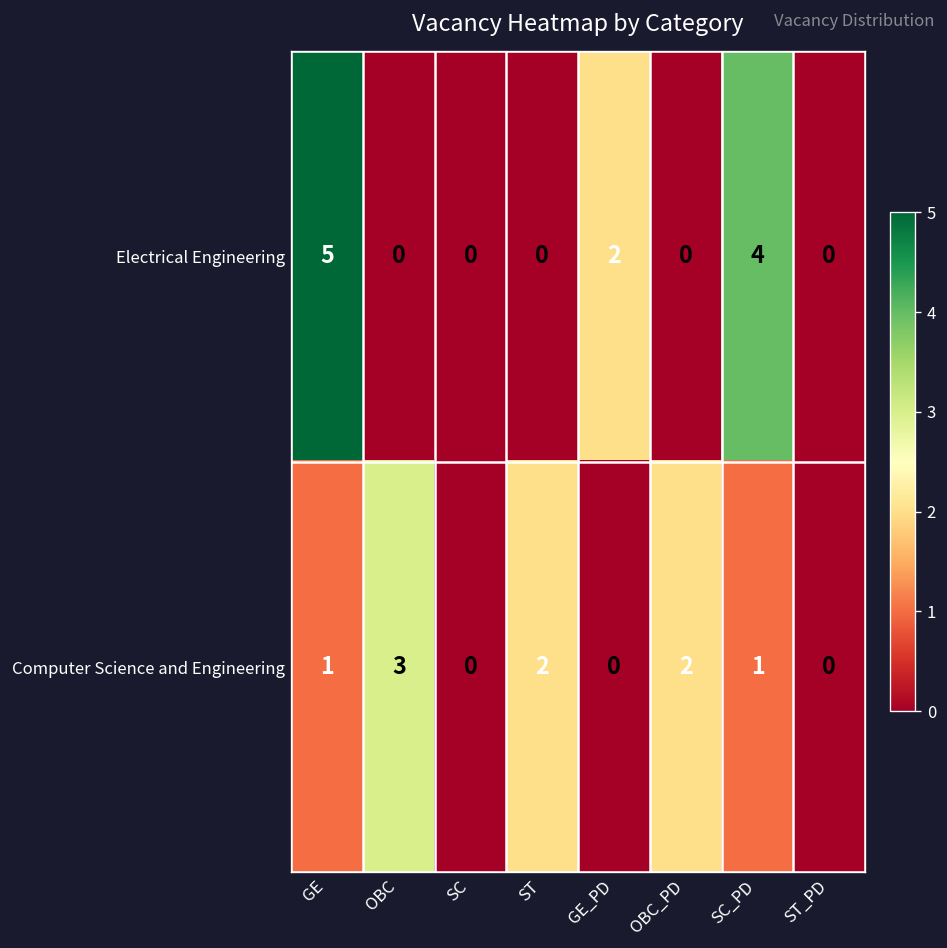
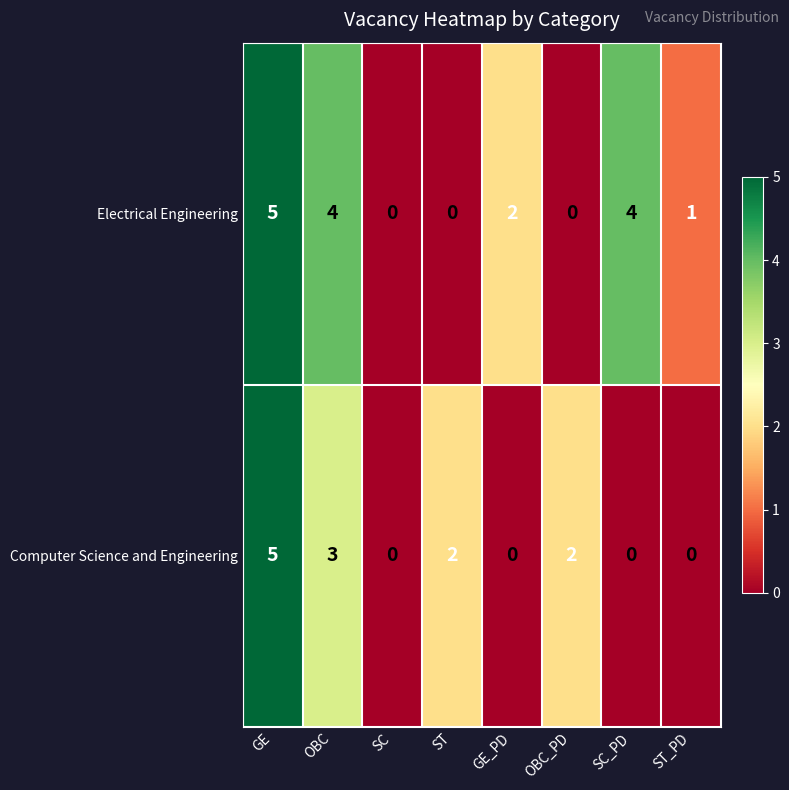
  {
    "Electrical Engineering": {
      "GE": 5,
-     "OBC": 0,
+     "OBC": 4,
      "SC": 0,
      "ST": 0,
      "GE_PD": 2,
      "OBC_PD": 0,
      "SC_PD": 4,
-     "ST_PD": 0
+     "ST_PD": 1
    },
    "Computer Science and Engineering": {
-     "GE": 1,
+     "GE": 5,
      "OBC": 3,
      "SC": 0,
      "ST": 2,
      "GE_PD": 0,
      "OBC_PD": 2,
-     "SC_PD": 1,
+     "SC_PD": 0,
      "ST_PD": 0
    }
  }
